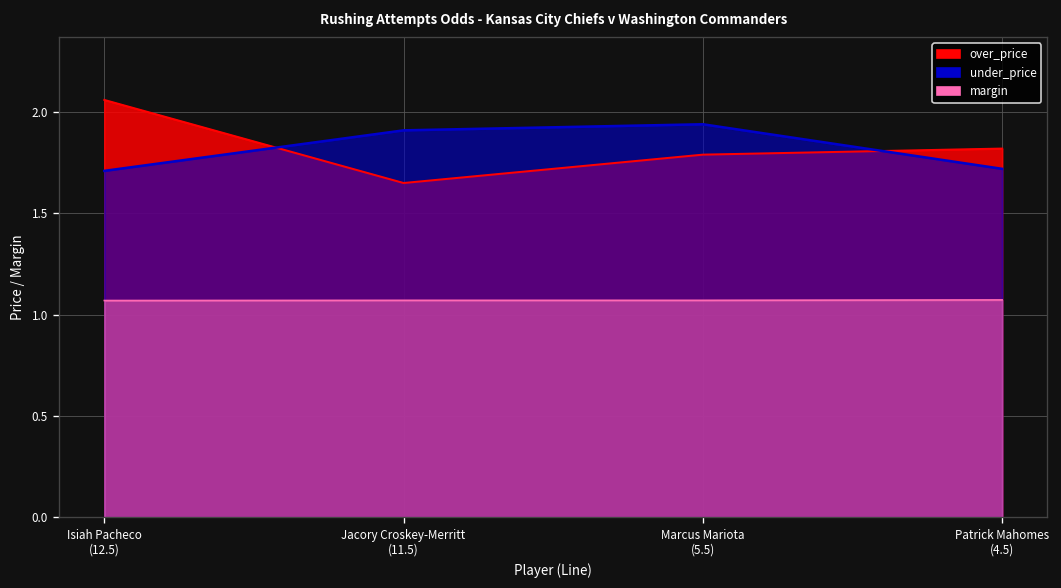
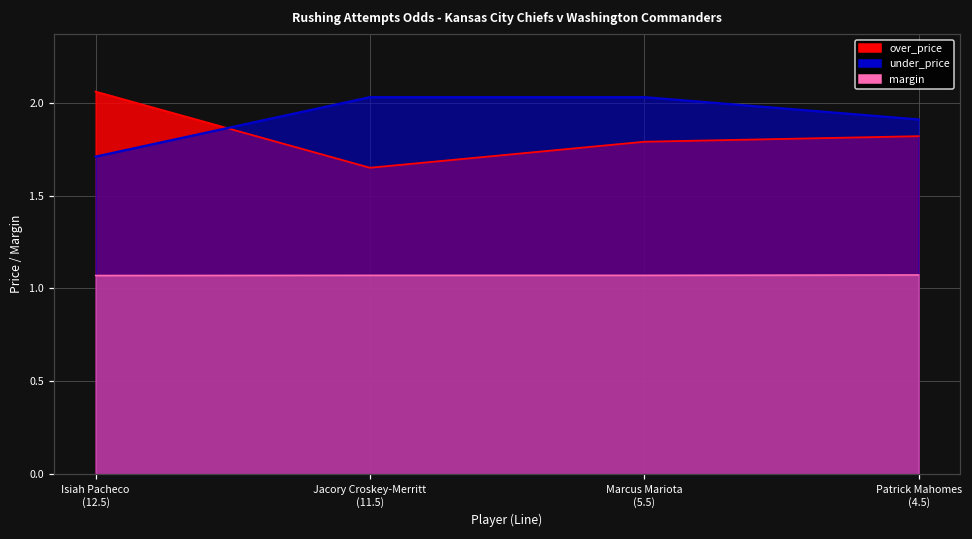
  {
    "over_price": {
      "Isiah Pacheco (12.5)": 2.06,
      "Jacory Croskey-Merritt (11.5)": 1.65,
      "Marcus Mariota (5.5)": 1.79,
      "Patrick Mahomes (4.5)": 1.82
    },
    "under_price": {
      "Isiah Pacheco (12.5)": 1.71,
-     "Jacory Croskey-Merritt (11.5)": 1.91,
-     "Marcus Mariota (5.5)": 1.94,
-     "Patrick Mahomes (4.5)": 1.72
+     "Jacory Croskey-Merritt (11.5)": 2.03,
+     "Marcus Mariota (5.5)": 2.03,
+     "Patrick Mahomes (4.5)": 1.91
    },
    "margin": {
      "Isiah Pacheco (12.5)": 1.07,
      "Jacory Croskey-Merritt (11.5)": 1.07,
      "Marcus Mariota (5.5)": 1.07,
      "Patrick Mahomes (4.5)": 1.07
    }
  }
